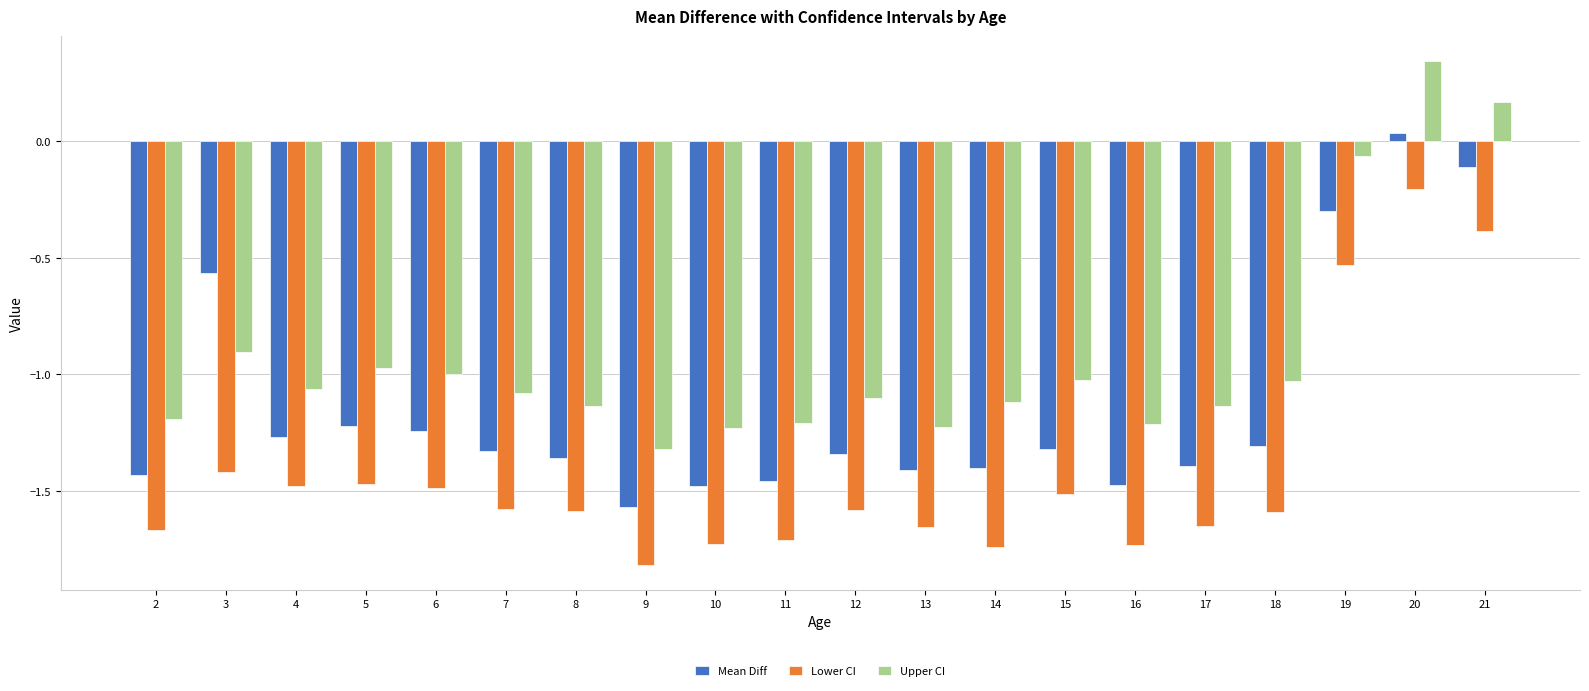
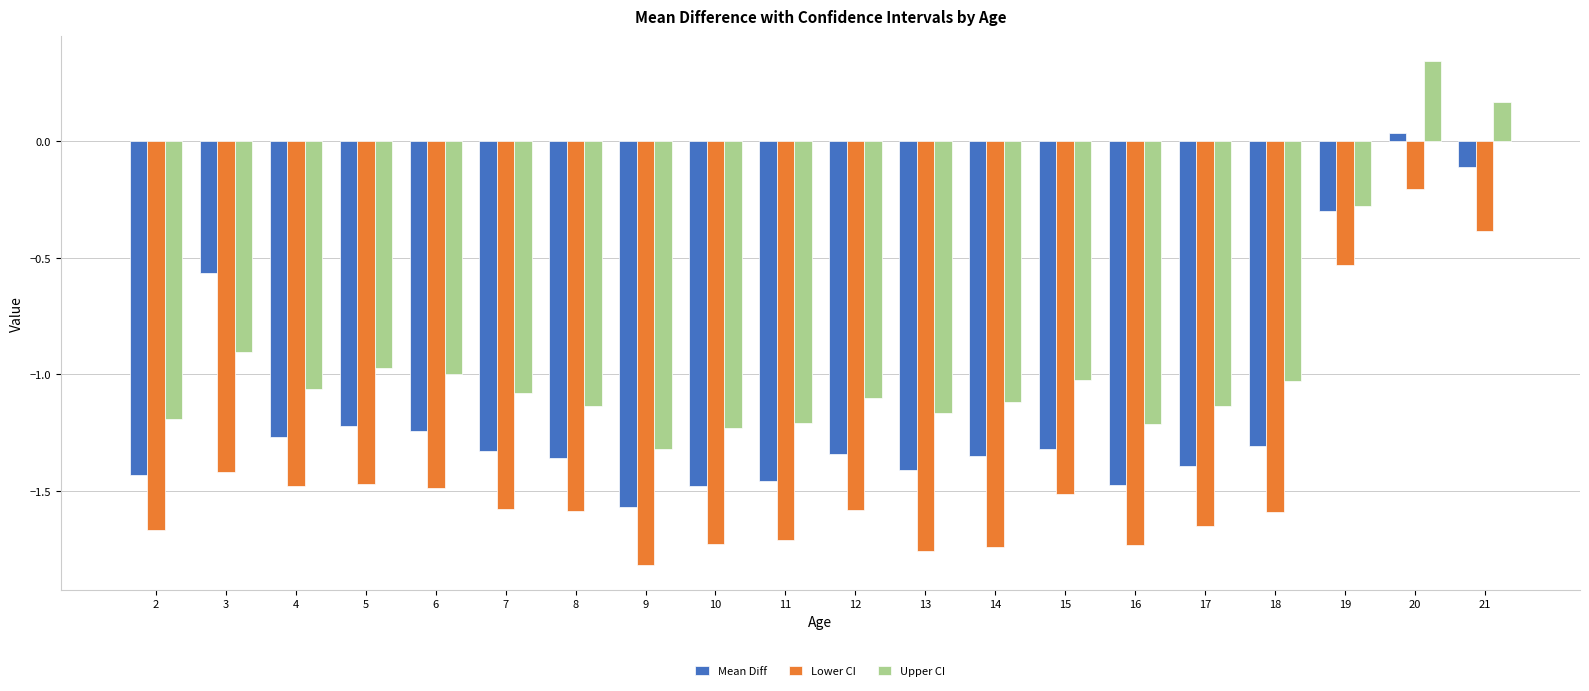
  {
    "Mean Diff": {
      "2": -1.43,
      "3": -0.56,
      "4": -1.27,
      "5": -1.22,
      "6": -1.24,
      "7": -1.33,
      "8": -1.36,
      "9": -1.57,
      "10": -1.48,
      "11": -1.46,
      "12": -1.34,
      "13": -1.41,
-     "14": -1.40,
+     "14": -1.35,
      "15": -1.32,
      "16": -1.47,
      "17": -1.39,
      "18": -1.31,
      "19": -0.30,
      "20": 0.03,
      "21": -0.11
    },
    "Lower CI": {
      "2": -1.67,
      "3": -1.42,
      "4": -1.48,
      "5": -1.47,
      "6": -1.49,
      "7": -1.58,
      "8": -1.59,
      "9": -1.82,
      "10": -1.73,
      "11": -1.71,
      "12": -1.58,
-     "13": -1.65,
+     "13": -1.76,
      "14": -1.74,
      "15": -1.51,
      "16": -1.73,
      "17": -1.65,
      "18": -1.59,
      "19": -0.53,
      "20": -0.21,
      "21": -0.38
    },
    "Upper CI": {
      "2": -1.19,
      "3": -0.90,
      "4": -1.06,
      "5": -0.97,
      "6": -1.00,
      "7": -1.08,
      "8": -1.14,
      "9": -1.32,
      "10": -1.23,
      "11": -1.21,
      "12": -1.10,
-     "13": -1.23,
+     "13": -1.17,
      "14": -1.12,
      "15": -1.03,
      "16": -1.21,
      "17": -1.14,
      "18": -1.03,
-     "19": -0.06,
+     "19": -0.28,
      "20": 0.34,
      "21": 0.17
    }
  }
